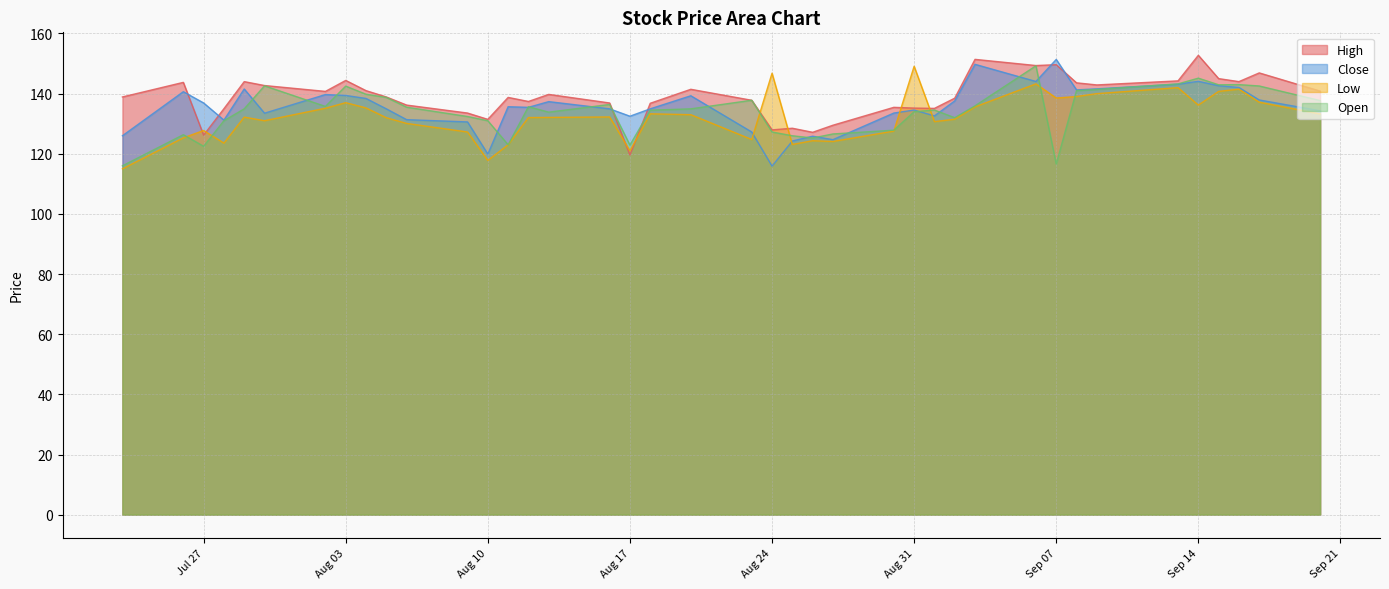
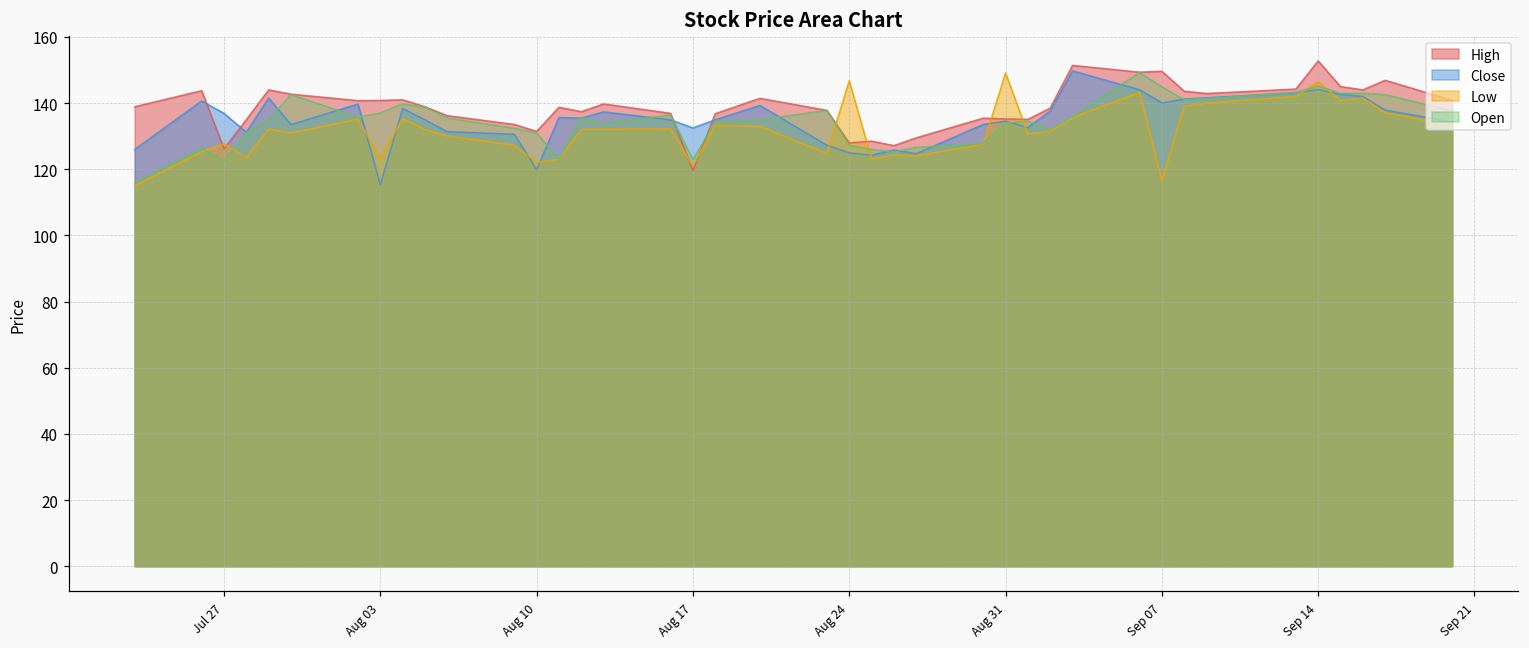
  {
    "High": {
      "Jul 27": 126,
-     "Aug 03": 144,
+     "Aug 03": 141,
      "Aug 17": 120,
      "Sep 07": 150,
      "Sep 14": 153
    },
    "Close": {
      "Jul 27": 137,
-     "Aug 03": 139,
+     "Aug 03": 115,
      "Aug 10": 120,
      "Aug 17": 133,
-     "Aug 24": 116,
-     "Sep 07": 151,
+     "Aug 24": 125,
+     "Sep 07": 140,
      "Sep 14": 144
    },
    "Low": {
      "Jul 27": 128,
-     "Aug 03": 137,
-     "Aug 10": 118,
+     "Aug 03": 123,
+     "Aug 10": 122,
      "Aug 17": 121,
      "Aug 24": 147,
      "Aug 31": 149,
-     "Sep 07": 139,
-     "Sep 14": 136
+     "Sep 07": 117,
+     "Sep 14": 147
    },
    "Open": {
      "Jul 27": 123,
-     "Aug 03": 143,
+     "Aug 03": 137,
      "Aug 17": 123,
-     "Sep 07": 117,
+     "Sep 07": 145,
      "Sep 14": 145
    }
  }
